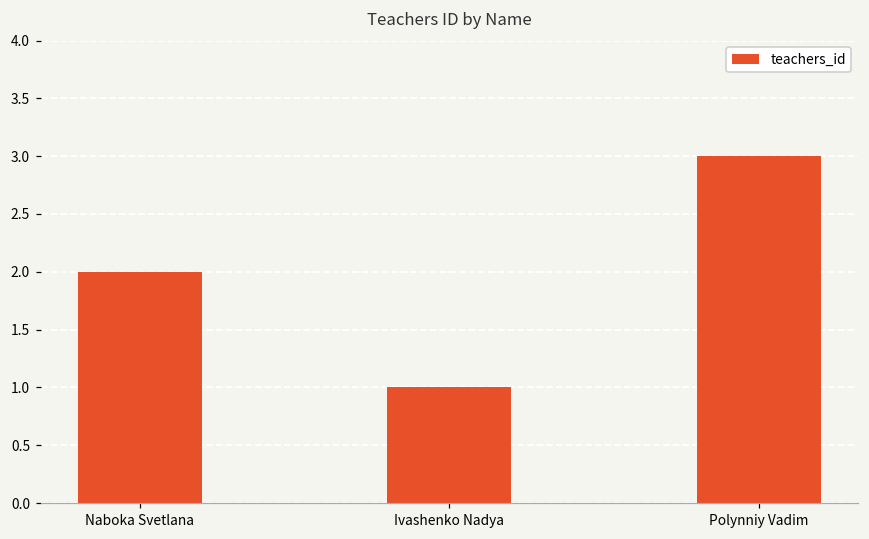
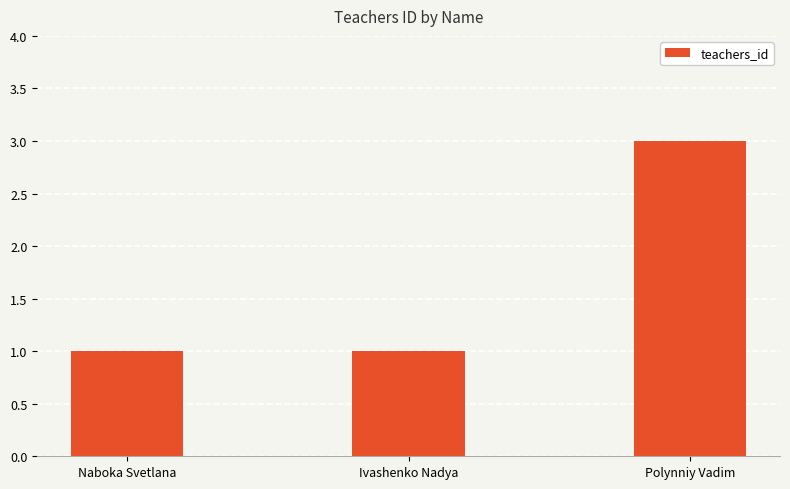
  {
-   "Naboka Svetlana": 2,
+   "Naboka Svetlana": 1,
    "Ivashenko Nadya": 1,
    "Polynniy Vadim": 3
  }
